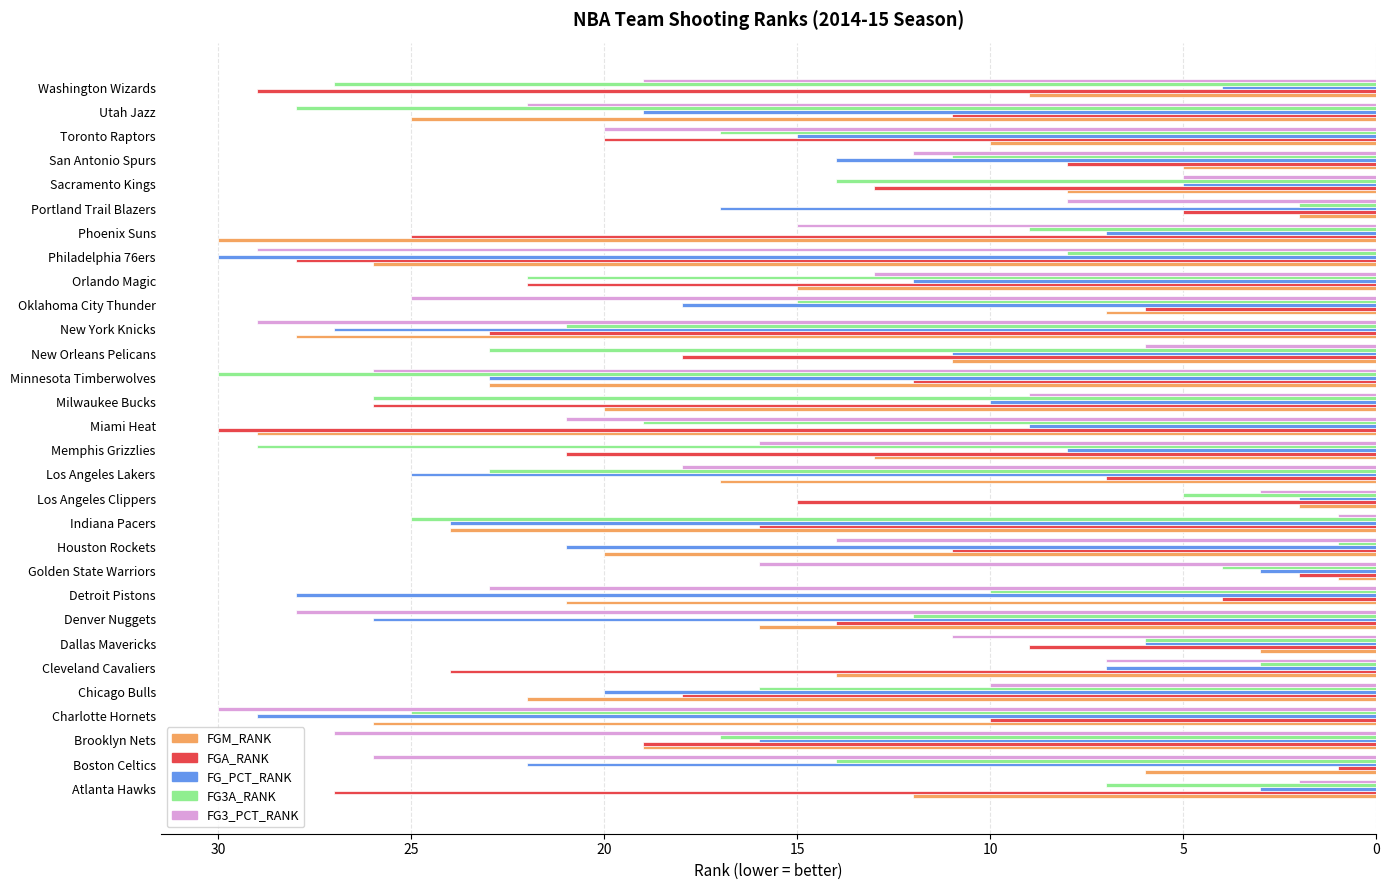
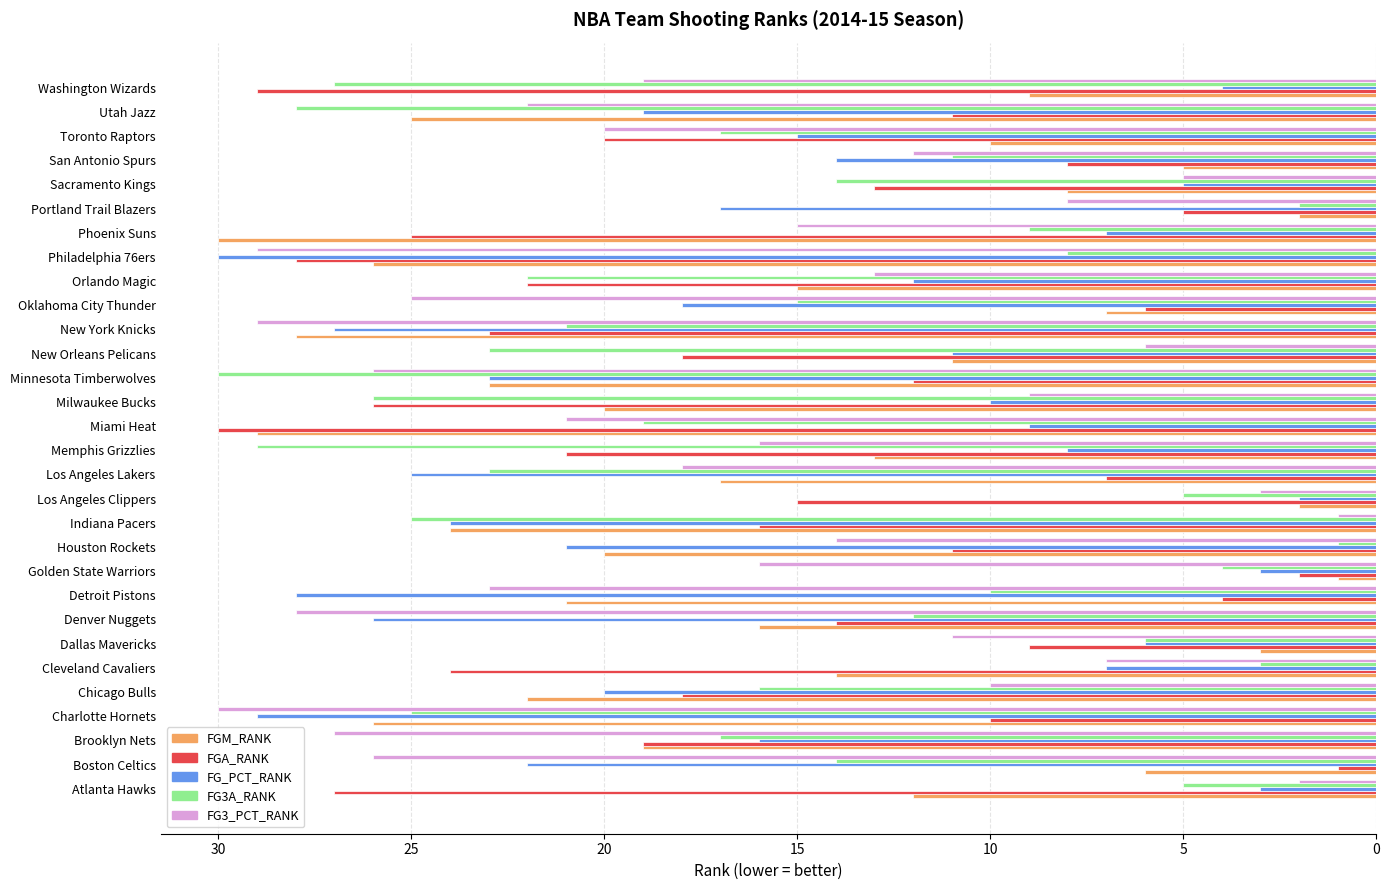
  {
    "FGM_RANK": {
      "Washington Wizards": 9,
      "Utah Jazz": 25,
      "Toronto Raptors": 10,
      "San Antonio Spurs": 5,
      "Sacramento Kings": 8,
      "Portland Trail Blazers": 2,
      "Phoenix Suns": 30,
      "Philadelphia 76ers": 26,
      "Orlando Magic": 15,
      "Oklahoma City Thunder": 7,
      "New York Knicks": 28,
      "New Orleans Pelicans": 11,
      "Minnesota Timberwolves": 23,
      "Milwaukee Bucks": 20,
      "Miami Heat": 29,
      "Memphis Grizzlies": 13,
      "Los Angeles Lakers": 17,
      "Los Angeles Clippers": 2,
      "Indiana Pacers": 24,
      "Houston Rockets": 20,
      "Golden State Warriors": 1,
      "Detroit Pistons": 21,
      "Denver Nuggets": 16,
      "Dallas Mavericks": 3,
      "Cleveland Cavaliers": 14,
      "Chicago Bulls": 22,
      "Charlotte Hornets": 26,
      "Brooklyn Nets": 19,
      "Boston Celtics": 6,
      "Atlanta Hawks": 12
    },
    "FGA_RANK": {
      "Washington Wizards": 29,
      "Utah Jazz": 11,
      "Toronto Raptors": 20,
      "San Antonio Spurs": 8,
      "Sacramento Kings": 13,
      "Portland Trail Blazers": 5,
      "Phoenix Suns": 25,
      "Philadelphia 76ers": 28,
      "Orlando Magic": 22,
      "Oklahoma City Thunder": 6,
      "New York Knicks": 23,
      "New Orleans Pelicans": 18,
      "Minnesota Timberwolves": 12,
      "Milwaukee Bucks": 26,
      "Miami Heat": 30,
      "Memphis Grizzlies": 21,
      "Los Angeles Lakers": 7,
      "Los Angeles Clippers": 15,
      "Indiana Pacers": 16,
      "Houston Rockets": 11,
      "Golden State Warriors": 2,
      "Detroit Pistons": 4,
      "Denver Nuggets": 14,
      "Dallas Mavericks": 9,
      "Cleveland Cavaliers": 24,
      "Chicago Bulls": 18,
      "Charlotte Hornets": 10,
      "Brooklyn Nets": 19,
      "Boston Celtics": 1,
      "Atlanta Hawks": 27
    },
    "FG_PCT_RANK": {
      "Washington Wizards": 4,
      "Utah Jazz": 19,
      "Toronto Raptors": 15,
      "San Antonio Spurs": 14,
      "Sacramento Kings": 5,
      "Portland Trail Blazers": 17,
      "Phoenix Suns": 7,
      "Philadelphia 76ers": 30,
      "Orlando Magic": 12,
      "Oklahoma City Thunder": 18,
      "New York Knicks": 27,
      "New Orleans Pelicans": 11,
      "Minnesota Timberwolves": 23,
      "Milwaukee Bucks": 10,
      "Miami Heat": 9,
      "Memphis Grizzlies": 8,
      "Los Angeles Lakers": 25,
      "Los Angeles Clippers": 2,
      "Indiana Pacers": 24,
      "Houston Rockets": 21,
      "Golden State Warriors": 3,
      "Detroit Pistons": 28,
      "Denver Nuggets": 26,
      "Dallas Mavericks": 6,
      "Cleveland Cavaliers": 7,
      "Chicago Bulls": 20,
      "Charlotte Hornets": 29,
      "Brooklyn Nets": 16,
      "Boston Celtics": 22,
      "Atlanta Hawks": 3
    },
    "FG3A_RANK": {
      "Washington Wizards": 27,
      "Utah Jazz": 28,
      "Toronto Raptors": 17,
      "San Antonio Spurs": 11,
      "Sacramento Kings": 14,
      "Portland Trail Blazers": 2,
      "Phoenix Suns": 9,
      "Philadelphia 76ers": 8,
      "Orlando Magic": 22,
      "Oklahoma City Thunder": 15,
      "New York Knicks": 21,
      "New Orleans Pelicans": 23,
      "Minnesota Timberwolves": 30,
      "Milwaukee Bucks": 26,
      "Miami Heat": 19,
      "Memphis Grizzlies": 29,
      "Los Angeles Lakers": 23,
      "Los Angeles Clippers": 5,
      "Indiana Pacers": 25,
      "Houston Rockets": 1,
      "Golden State Warriors": 4,
      "Detroit Pistons": 10,
      "Denver Nuggets": 12,
      "Dallas Mavericks": 6,
      "Cleveland Cavaliers": 3,
      "Chicago Bulls": 16,
      "Charlotte Hornets": 25,
      "Brooklyn Nets": 17,
      "Boston Celtics": 14,
-     "Atlanta Hawks": 7
+     "Atlanta Hawks": 5
    },
    "FG3_PCT_RANK": {
      "Washington Wizards": 19,
      "Utah Jazz": 22,
      "Toronto Raptors": 20,
      "San Antonio Spurs": 12,
      "Sacramento Kings": 5,
      "Portland Trail Blazers": 8,
      "Phoenix Suns": 15,
      "Philadelphia 76ers": 29,
      "Orlando Magic": 13,
      "Oklahoma City Thunder": 25,
      "New York Knicks": 29,
      "New Orleans Pelicans": 6,
      "Minnesota Timberwolves": 26,
      "Milwaukee Bucks": 9,
      "Miami Heat": 21,
      "Memphis Grizzlies": 16,
      "Los Angeles Lakers": 18,
      "Los Angeles Clippers": 3,
      "Indiana Pacers": 1,
      "Houston Rockets": 14,
      "Golden State Warriors": 16,
      "Detroit Pistons": 23,
      "Denver Nuggets": 28,
      "Dallas Mavericks": 11,
      "Cleveland Cavaliers": 7,
      "Chicago Bulls": 10,
      "Charlotte Hornets": 30,
      "Brooklyn Nets": 27,
      "Boston Celtics": 26,
      "Atlanta Hawks": 2
    }
  }
